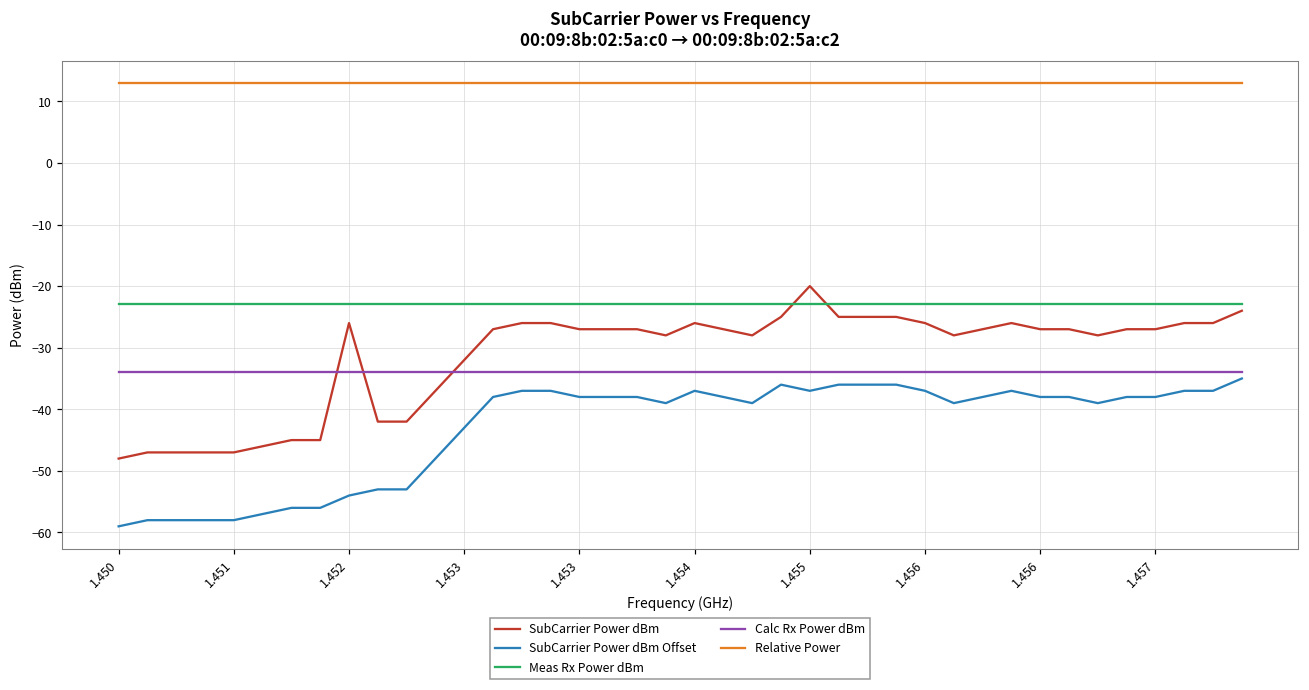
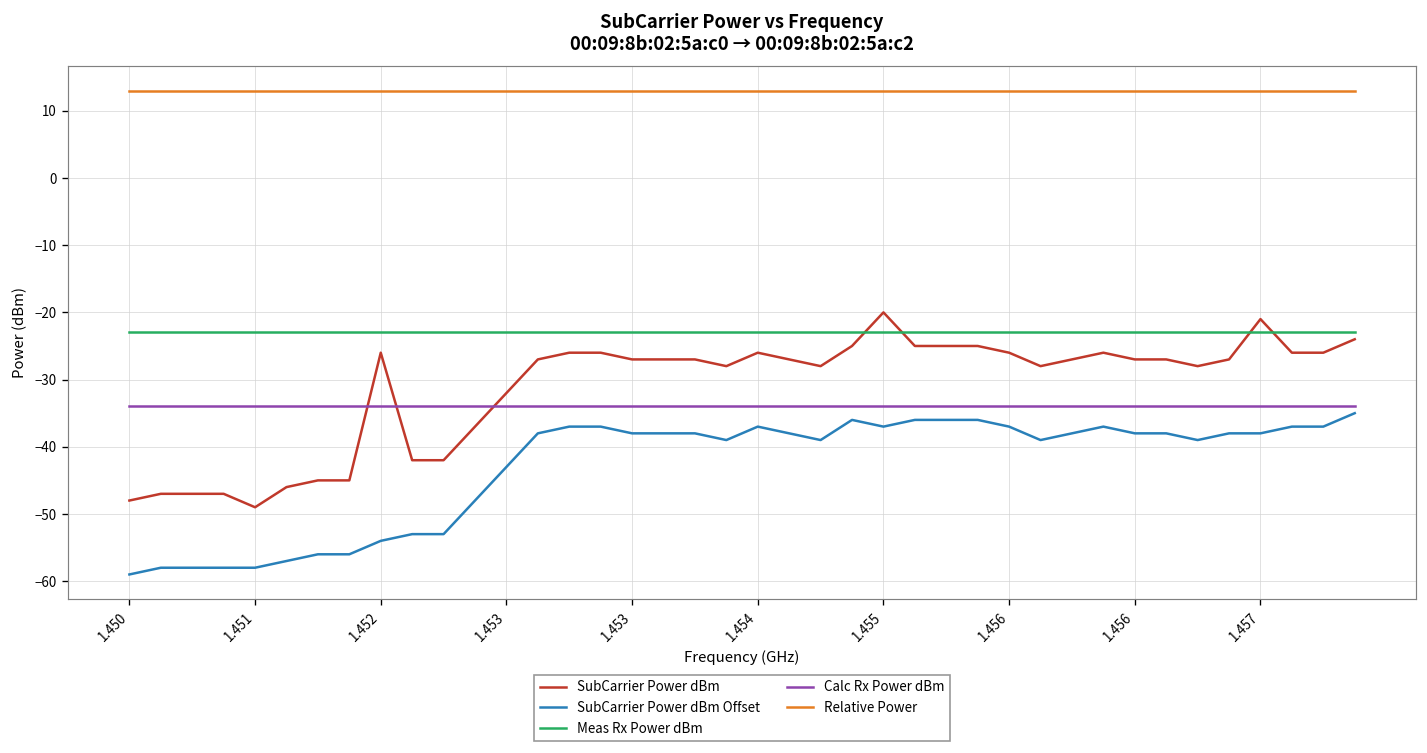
  {
    "SubCarrier Power dBm": {
      "1.450": -48,
-     "1.451": -47,
+     "1.451": -49,
      "1.452": -26,
      "1.454": -26,
      "1.455": -20,
-     "1.457": -27
+     "1.457": -21
    },
    "SubCarrier Power dBm Offset": {
      "1.450": -59,
      "1.451": -58,
      "1.452": -54,
      "1.454": -37,
      "1.455": -37,
      "1.457": -38
    },
    "Meas Rx Power dBm": {
      "1.450": -23,
      "1.451": -23,
      "1.452": -23,
      "1.454": -23,
      "1.455": -23,
      "1.457": -23
    },
    "Calc Rx Power dBm": {
      "1.450": -34,
      "1.451": -34,
      "1.452": -34,
      "1.454": -34,
      "1.455": -34,
      "1.457": -34
    },
    "Relative Power": {
      "1.450": 13,
      "1.451": 13,
      "1.452": 13,
      "1.454": 13,
      "1.455": 13,
      "1.457": 13
    }
  }
